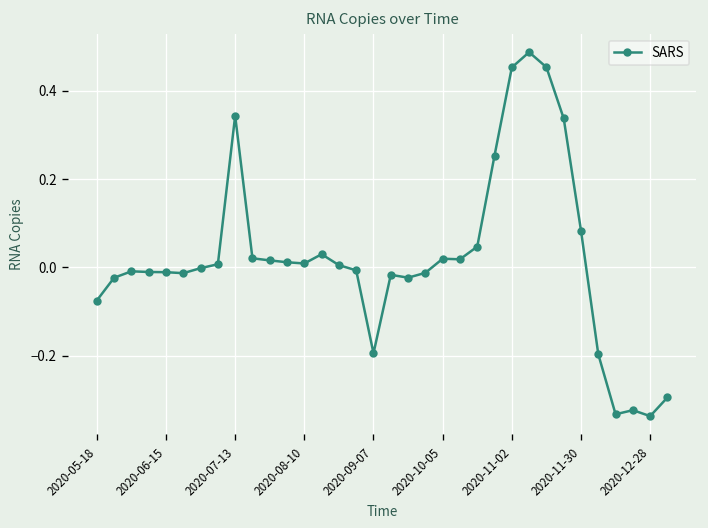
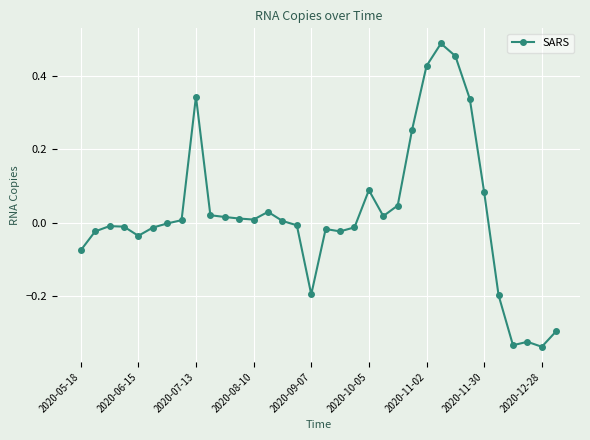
  {
    "2020-05-18": -0.08,
-   "2020-06-15": -0.01,
+   "2020-06-15": -0.04,
    "2020-07-13": 0.34,
    "2020-08-10": 0.01,
    "2020-09-07": -0.19,
-   "2020-10-05": 0.02,
-   "2020-11-02": 0.45,
+   "2020-10-05": 0.09,
+   "2020-11-02": 0.43,
    "2020-11-30": 0.08,
    "2020-12-28": -0.34
  }
